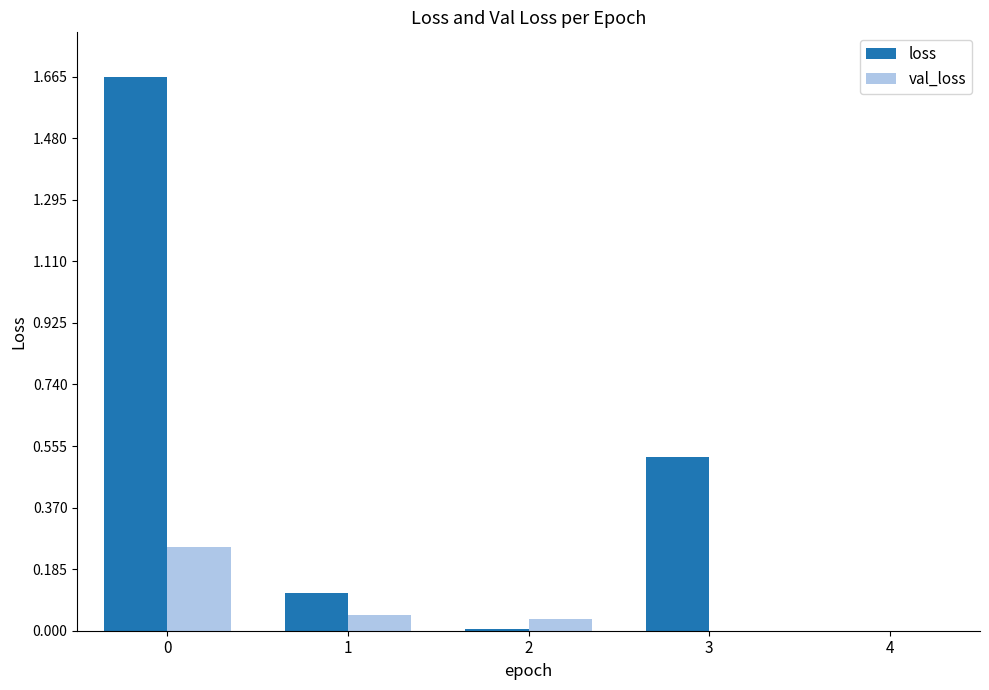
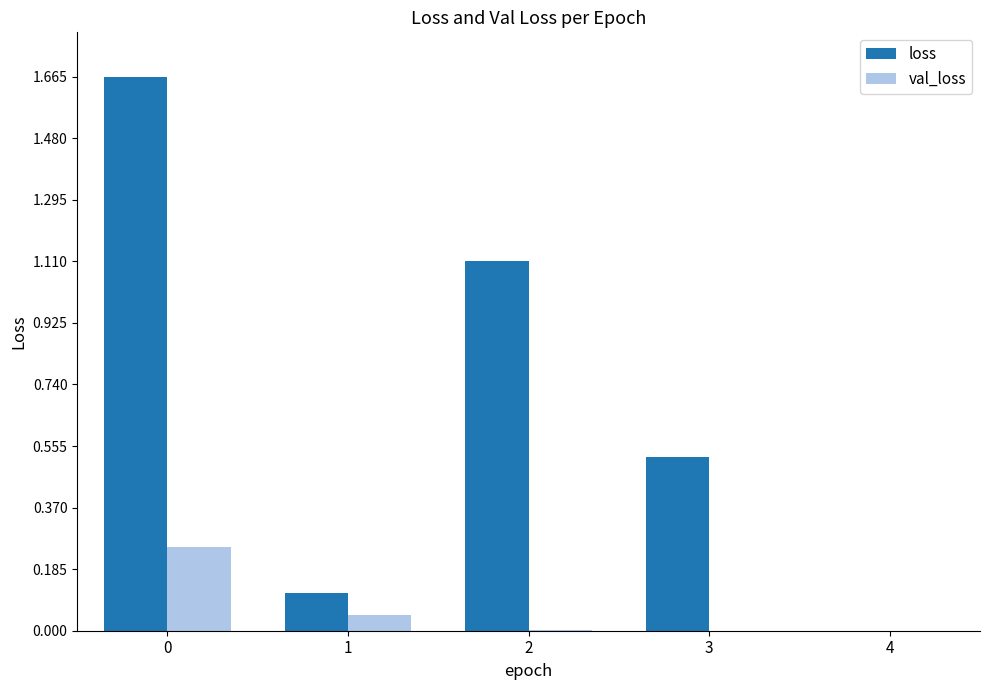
  {
    "loss": {
      "0": 1.66,
      "1": 0.11,
-     "2": 0.00,
+     "2": 1.11,
      "3": 0.52
    },
    "val_loss": {
      "0": 0.25,
      "1": 0.05,
-     "2": 0.03
+     "2": 0.00
    }
  }
